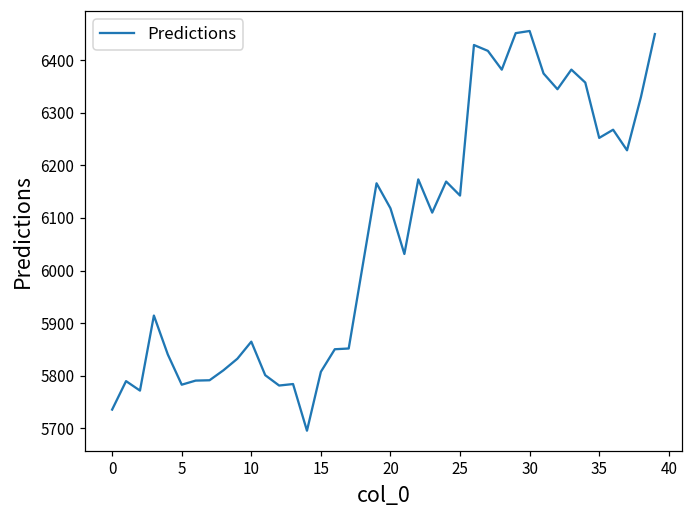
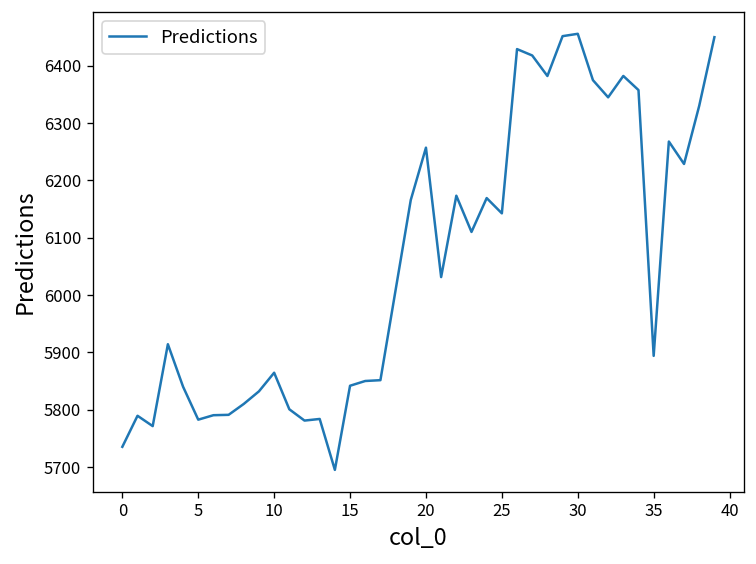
  {
    "0": 5740,
    "5": 5780,
    "10": 5860,
-   "15": 5810,
-   "20": 6120,
+   "15": 5840,
+   "20": 6260,
    "25": 6140,
    "30": 6460,
-   "35": 6250
+   "35": 5890
  }
